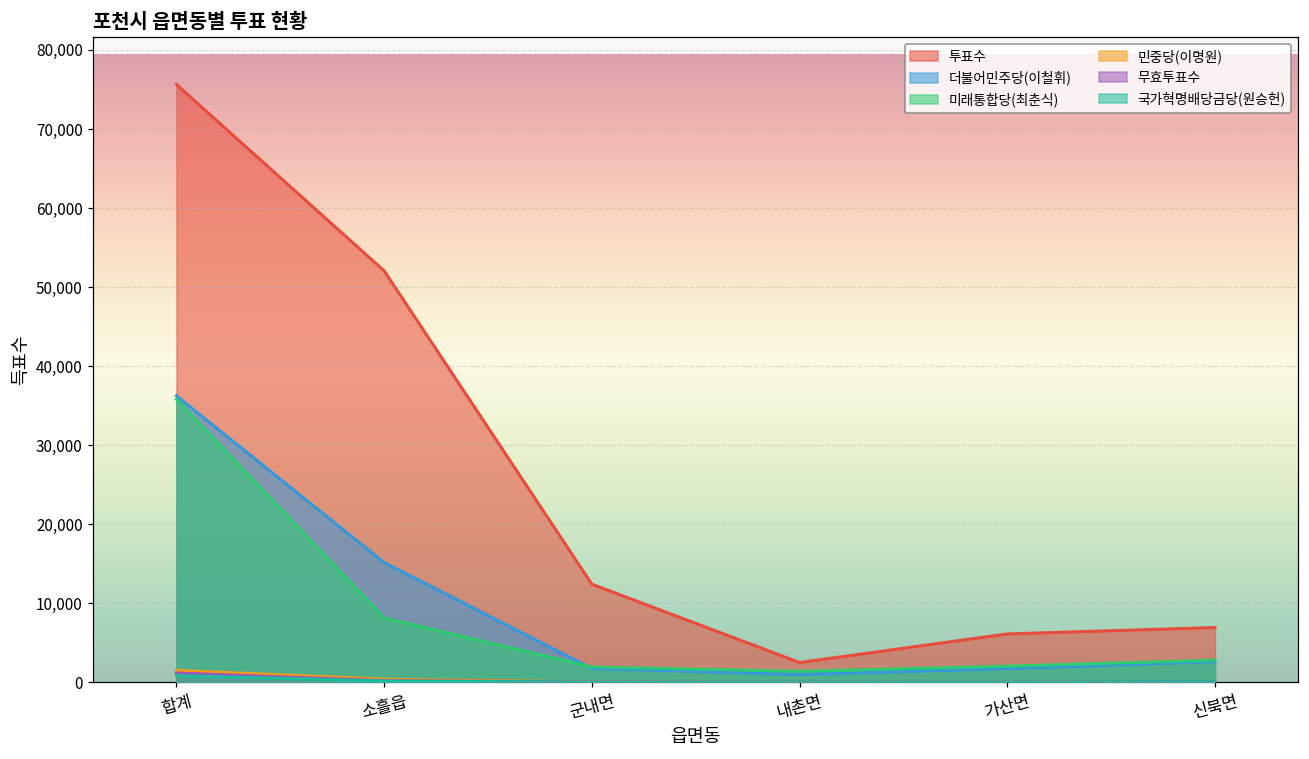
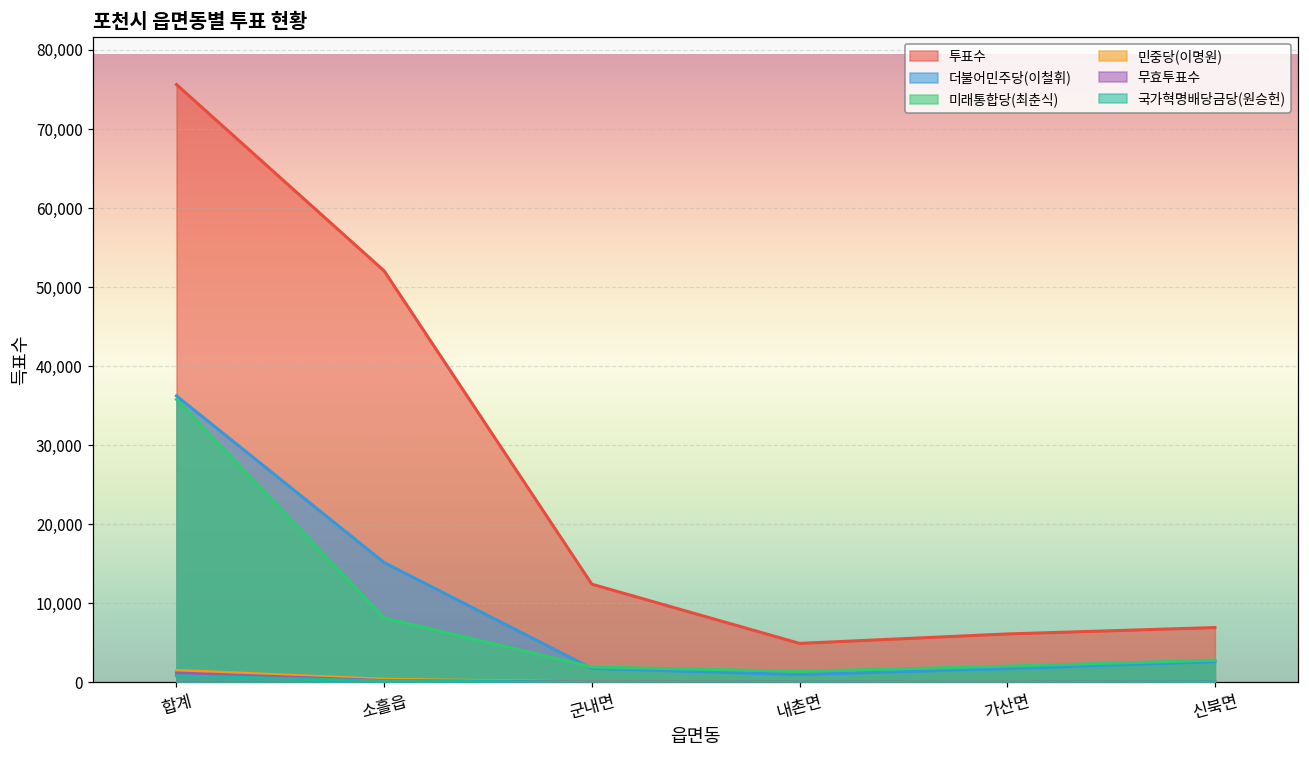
  {
    "투표수": {
      "합계": "76,000",
      "소흘읍": "52,000",
      "군내면": "12,000",
-     "내촌면": "3,000",
+     "내촌면": "5,000",
      "가산면": "6,000",
      "신북면": "7,000"
    },
    "더불어민주당(이철휘)": {
      "합계": "36,000",
      "소흘읍": "15,000",
      "내촌면": "1,000"
    }
  }
